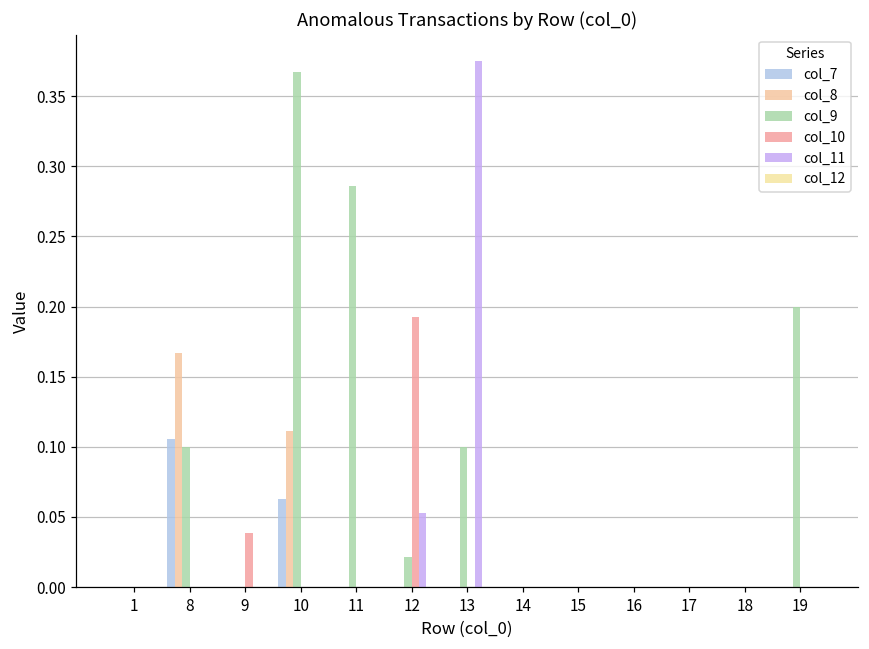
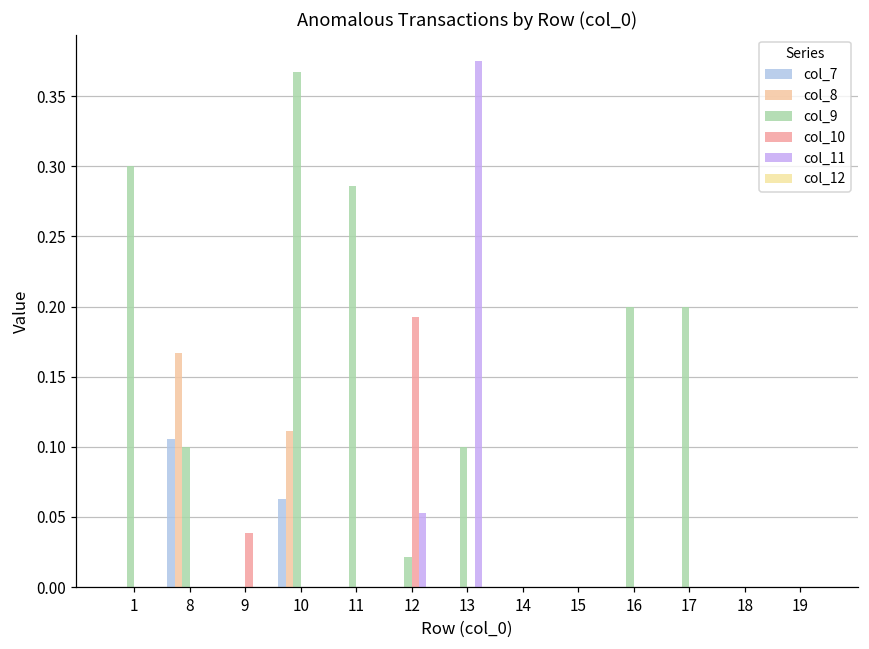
  {
    "col_9": {
-     "1": 0.0,
+     "1": 0.3,
      "8": 0.1,
      "9": 0.0,
      "10": 0.368,
      "11": 0.286,
      "12": 0.022,
      "13": 0.1,
      "14": 0.0,
      "15": 0.0,
-     "16": 0.0,
-     "17": 0.0,
+     "16": 0.2,
+     "17": 0.2,
      "18": 0.0,
-     "19": 0.2
+     "19": 0.0
    }
  }
